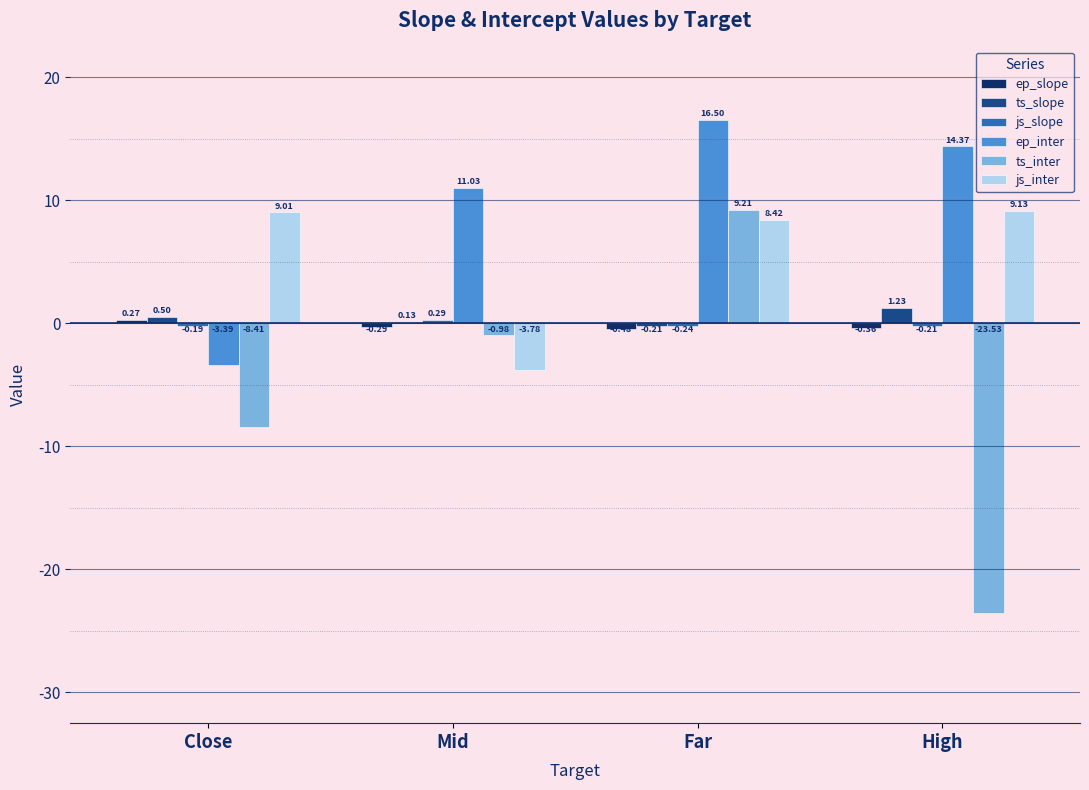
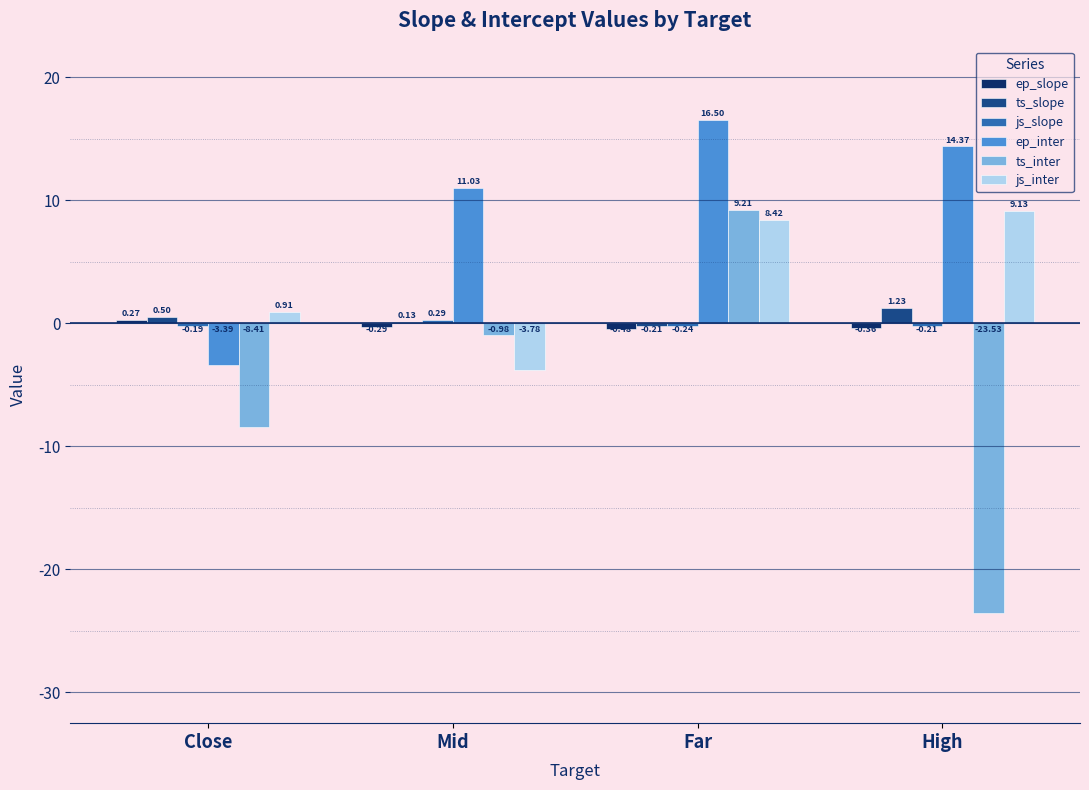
  {
    "js_inter": {
-     "Close": 9.01,
+     "Close": 0.91,
      "Mid": -3.78,
      "Far": 8.42,
      "High": 9.13
    }
  }
